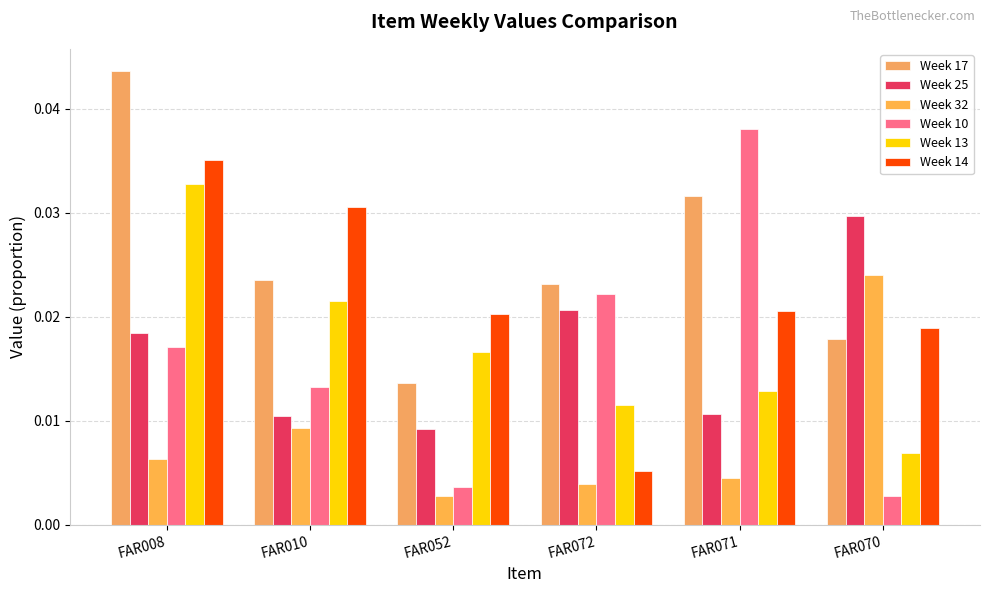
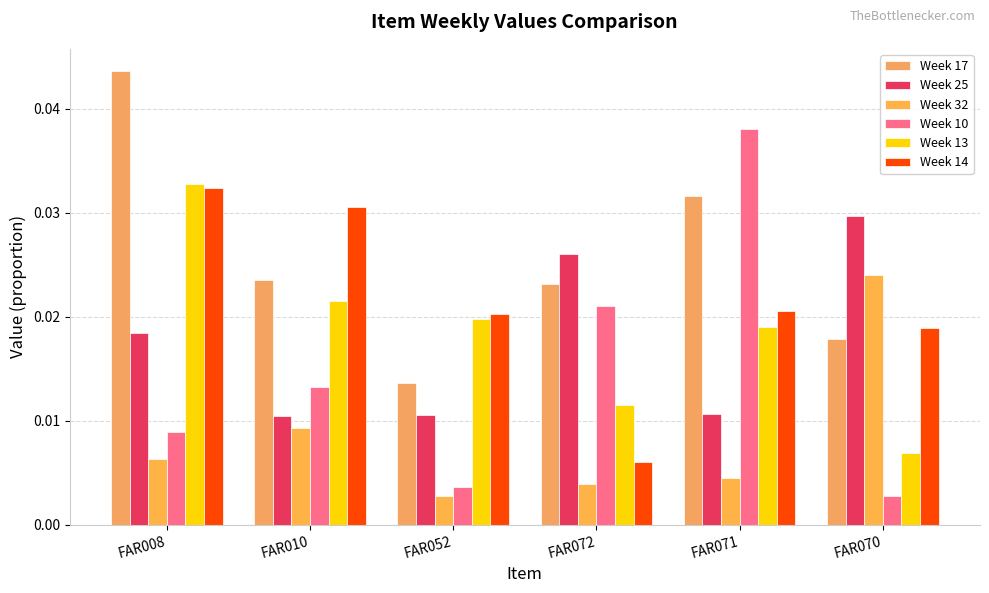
  {
    "Week 25": {
      "FAR008": 0.0184,
      "FAR010": 0.0104,
-     "FAR052": 0.0092,
-     "FAR072": 0.0206,
+     "FAR052": 0.0105,
+     "FAR072": 0.0260,
      "FAR071": 0.0107,
      "FAR070": 0.0297
    },
    "Week 10": {
-     "FAR008": 0.0171,
+     "FAR008": 0.0089,
      "FAR010": 0.0132,
      "FAR052": 0.0036,
-     "FAR072": 0.0222,
+     "FAR072": 0.0210,
      "FAR071": 0.0380,
      "FAR070": 0.0028
    },
    "Week 13": {
      "FAR008": 0.0328,
      "FAR010": 0.0215,
-     "FAR052": 0.0166,
+     "FAR052": 0.0198,
      "FAR072": 0.0115,
-     "FAR071": 0.0129,
+     "FAR071": 0.0190,
      "FAR070": 0.0069
    },
    "Week 14": {
-     "FAR008": 0.0350,
+     "FAR008": 0.0323,
      "FAR010": 0.0305,
      "FAR052": 0.0203,
-     "FAR072": 0.0052,
+     "FAR072": 0.0060,
      "FAR071": 0.0205,
      "FAR070": 0.0189
    }
  }
